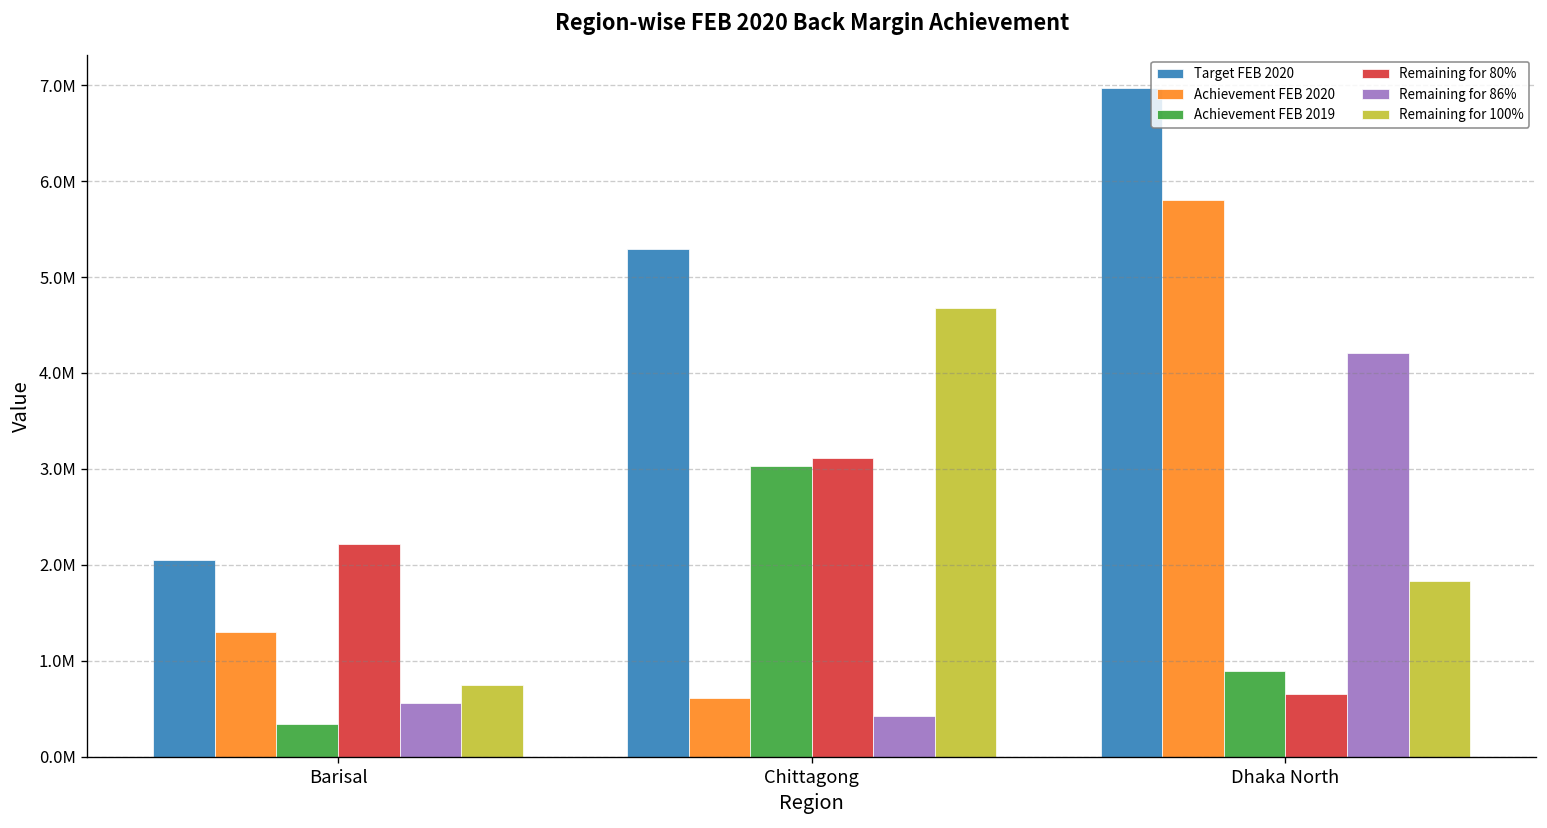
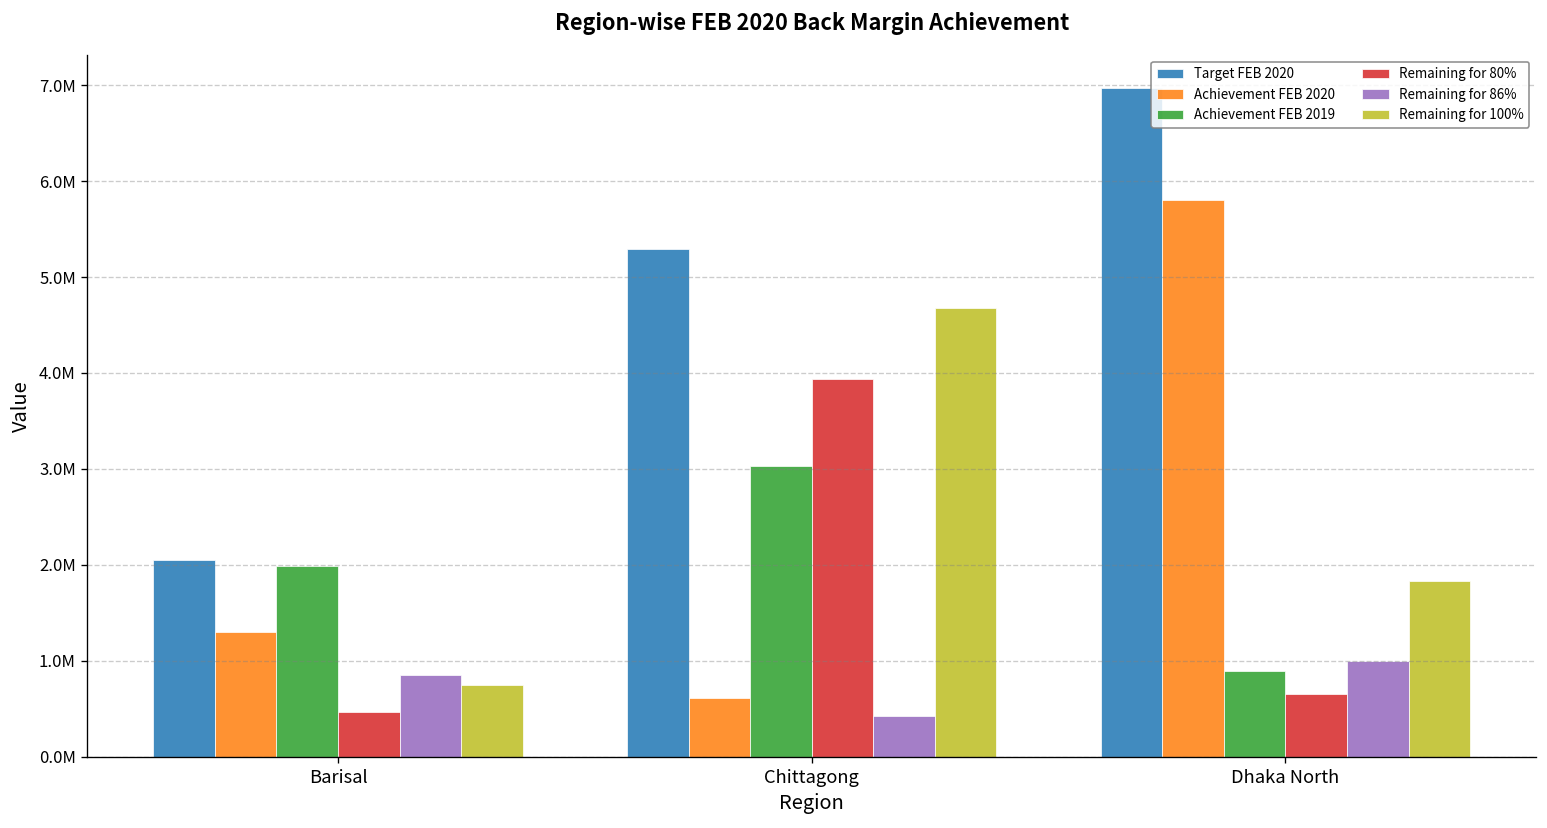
  {
    "Target FEB 2020": {
      "Barisal": 2000000,
      "Chittagong": 5300000,
      "Dhaka North": 7000000
    },
    "Achievement FEB 2020": {
      "Barisal": 1300000,
      "Chittagong": 600000,
      "Dhaka North": 5800000
    },
    "Achievement FEB 2019": {
-     "Barisal": 300000,
+     "Barisal": 2000000,
      "Chittagong": 3000000,
      "Dhaka North": 900000
    },
    "Remaining for 80%": {
-     "Barisal": 2200000,
-     "Chittagong": 3100000,
+     "Barisal": 500000,
+     "Chittagong": 3900000,
      "Dhaka North": 700000
    },
    "Remaining for 86%": {
-     "Barisal": 600000,
+     "Barisal": 800000,
      "Chittagong": 400000,
-     "Dhaka North": 4200000
+     "Dhaka North": 1000000
    },
    "Remaining for 100%": {
      "Barisal": 700000,
      "Chittagong": 4700000,
      "Dhaka North": 1800000
    }
  }
